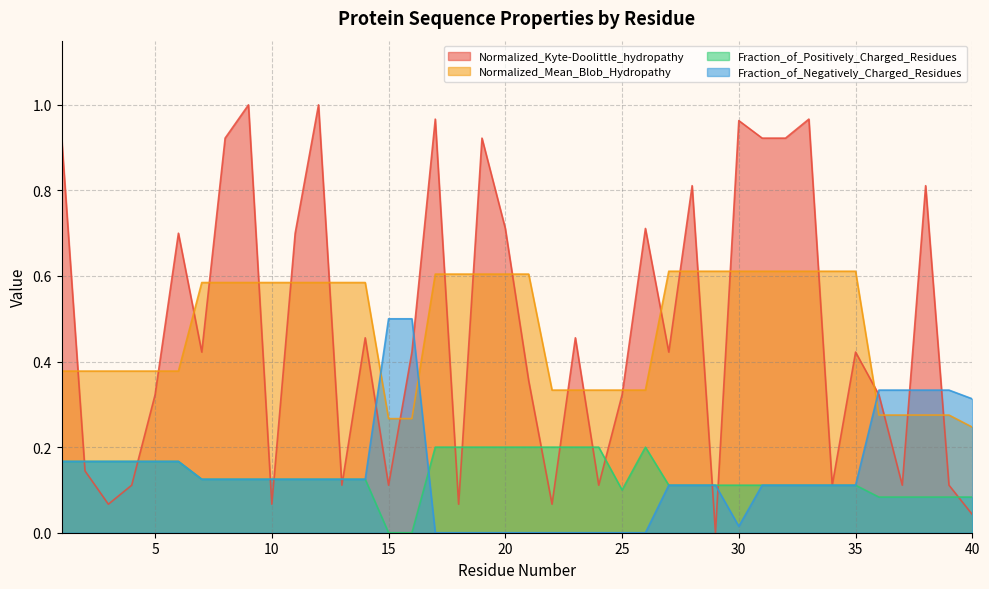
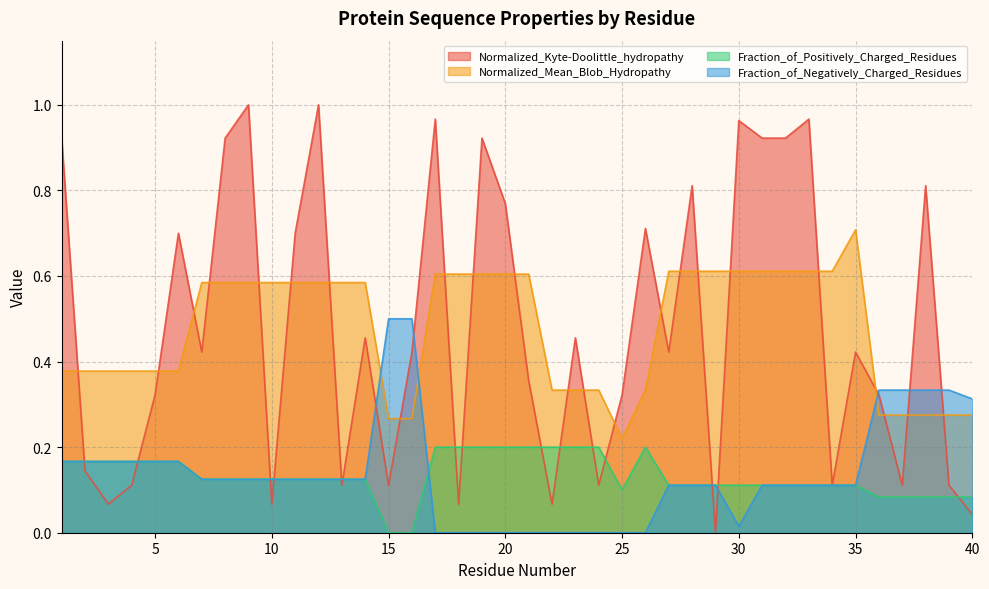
  {
    "Normalized_Kyte-Doolittle_hydropathy": {
      "5": 0.32,
      "10": 0.07,
      "15": 0.11,
-     "20": 0.71,
+     "20": 0.77,
      "25": 0.32,
      "30": 0.96,
      "35": 0.42,
      "40": 0.04
    },
    "Normalized_Mean_Blob_Hydropathy": {
      "5": 0.38,
      "10": 0.58,
      "15": 0.27,
      "20": 0.60,
-     "25": 0.33,
+     "25": 0.22,
      "30": 0.61,
-     "35": 0.61,
-     "40": 0.25
+     "35": 0.71,
+     "40": 0.27
    },
    "Fraction_of_Positively_Charged_Residues": {
      "15": 0.00,
      "20": 0.20,
      "25": 0.10,
      "30": 0.11,
      "40": 0.08
    },
    "Fraction_of_Negatively_Charged_Residues": {
      "15": 0.50,
      "20": 0.00,
      "25": 0.00,
      "30": 0.02,
      "40": 0.31
    }
  }
